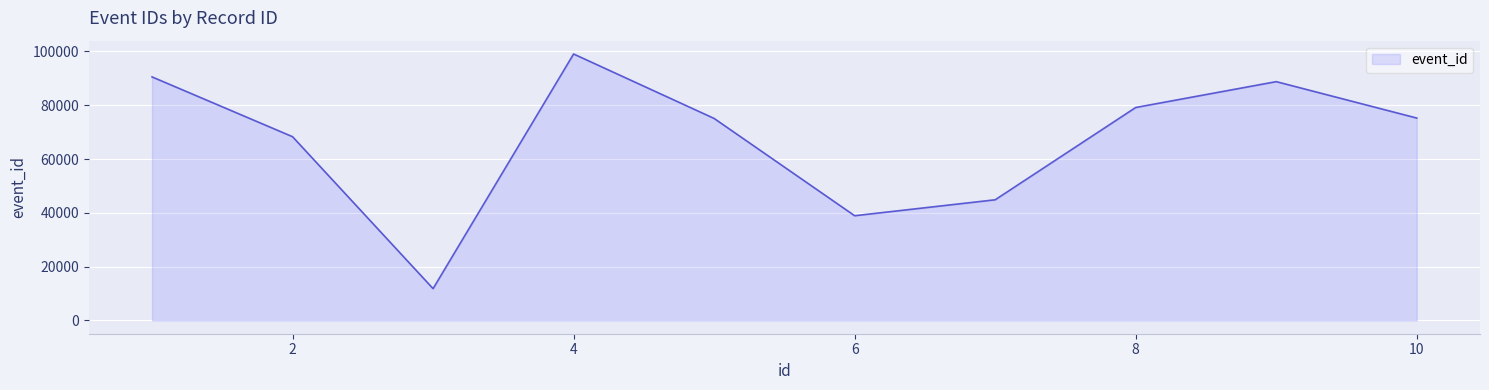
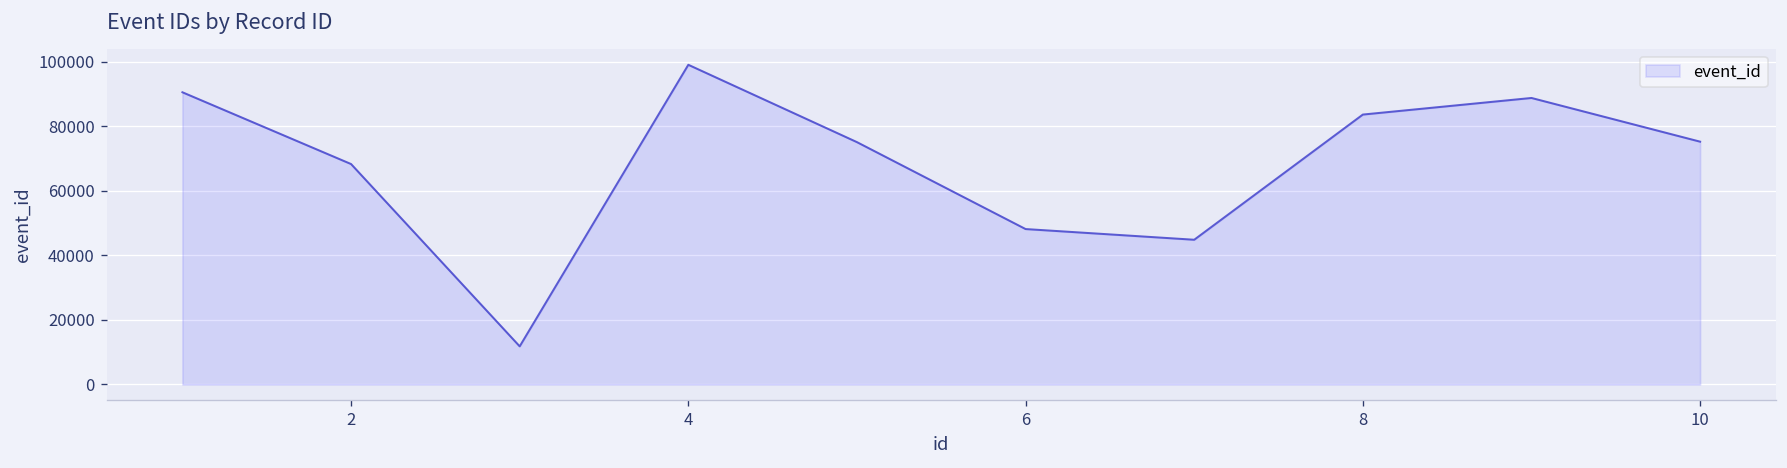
  {
    "2": 68000,
    "4": 99000,
-   "6": 39000,
-   "8": 79000,
+   "6": 48000,
+   "8": 84000,
    "10": 75000
  }
